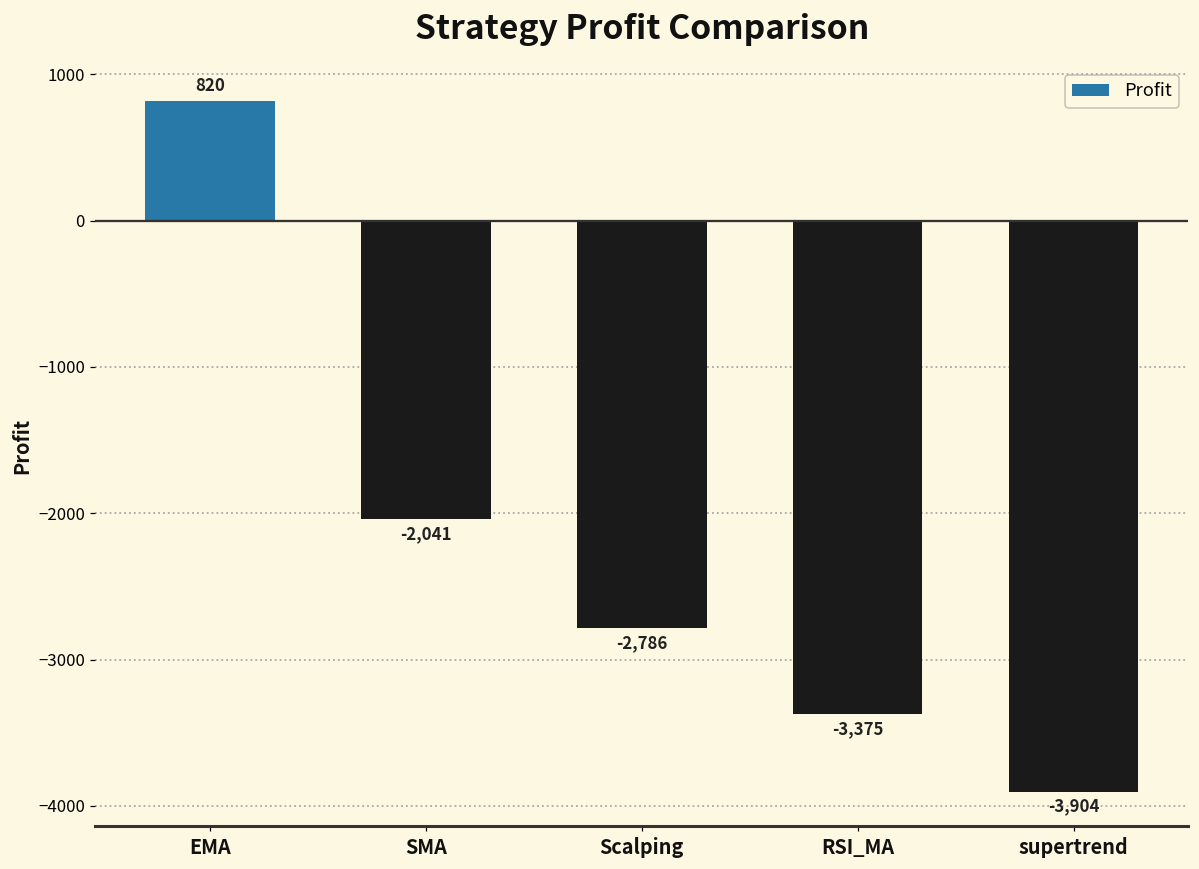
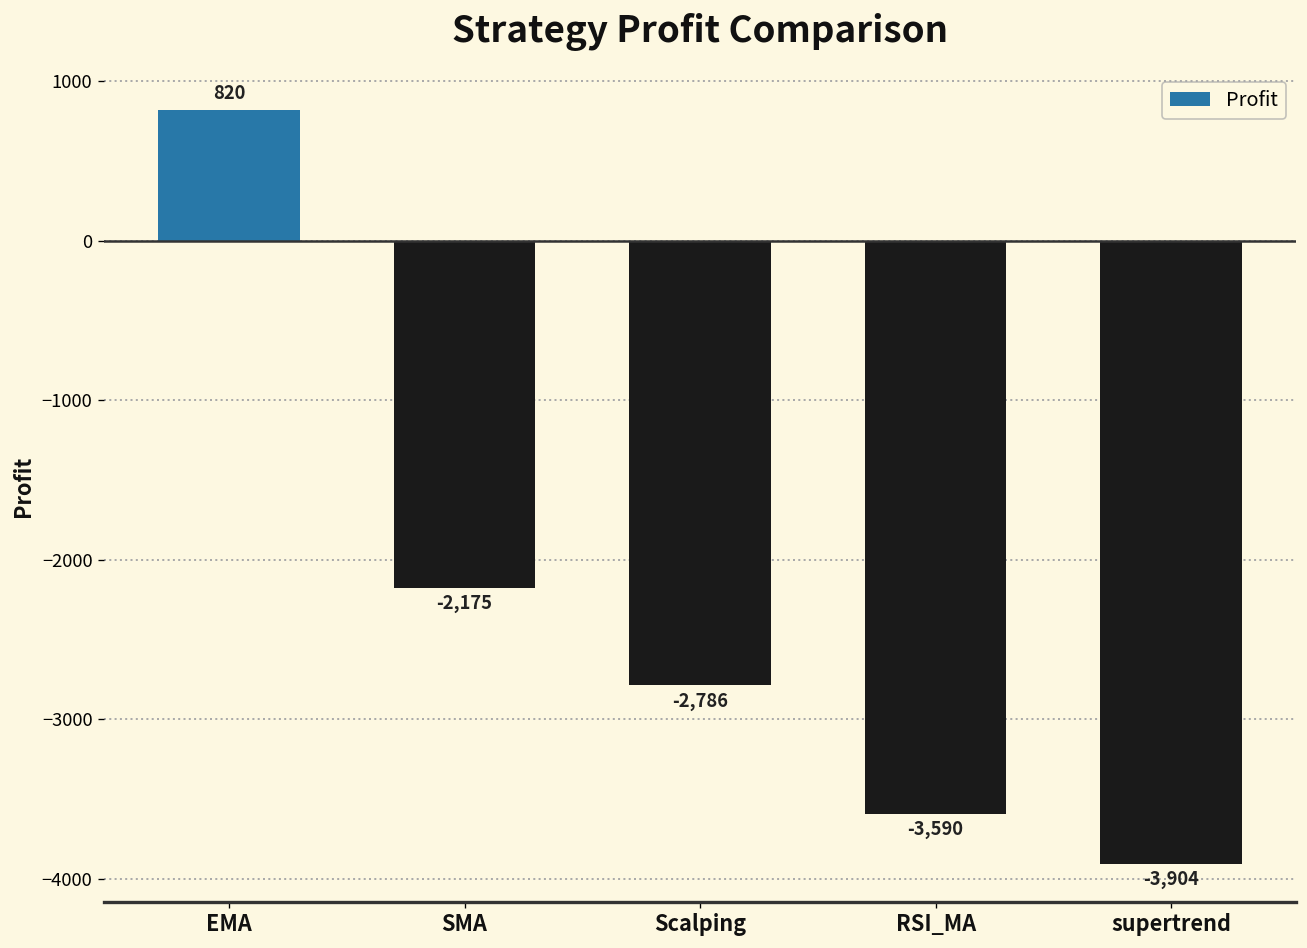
  {
    "EMA": "820",
-   "SMA": "-2,041",
+   "SMA": "-2,175",
    "Scalping": "-2,786",
-   "RSI_MA": "-3,375",
+   "RSI_MA": "-3,590",
    "supertrend": "-3,904"
  }
